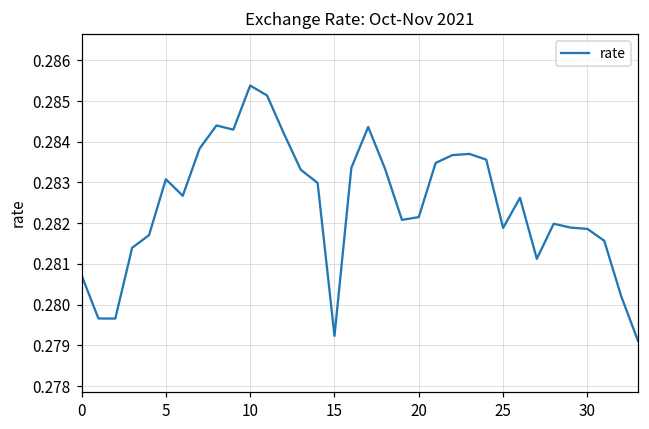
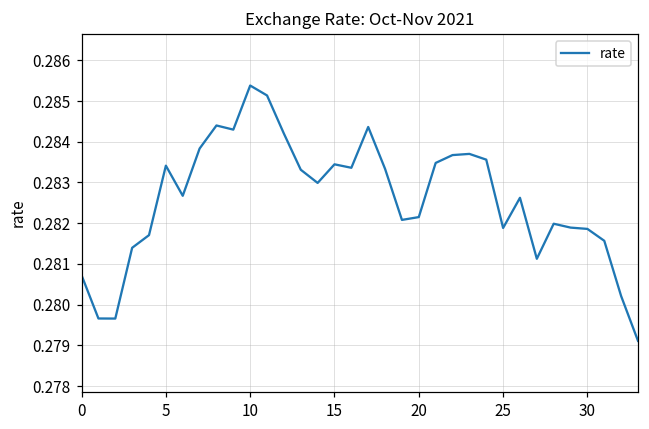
  {
    "0": 0.2807,
-   "5": 0.2831,
+   "5": 0.2834,
    "10": 0.2854,
-   "15": 0.2792,
+   "15": 0.2834,
    "20": 0.2821,
    "25": 0.2819,
    "30": 0.2819
  }
